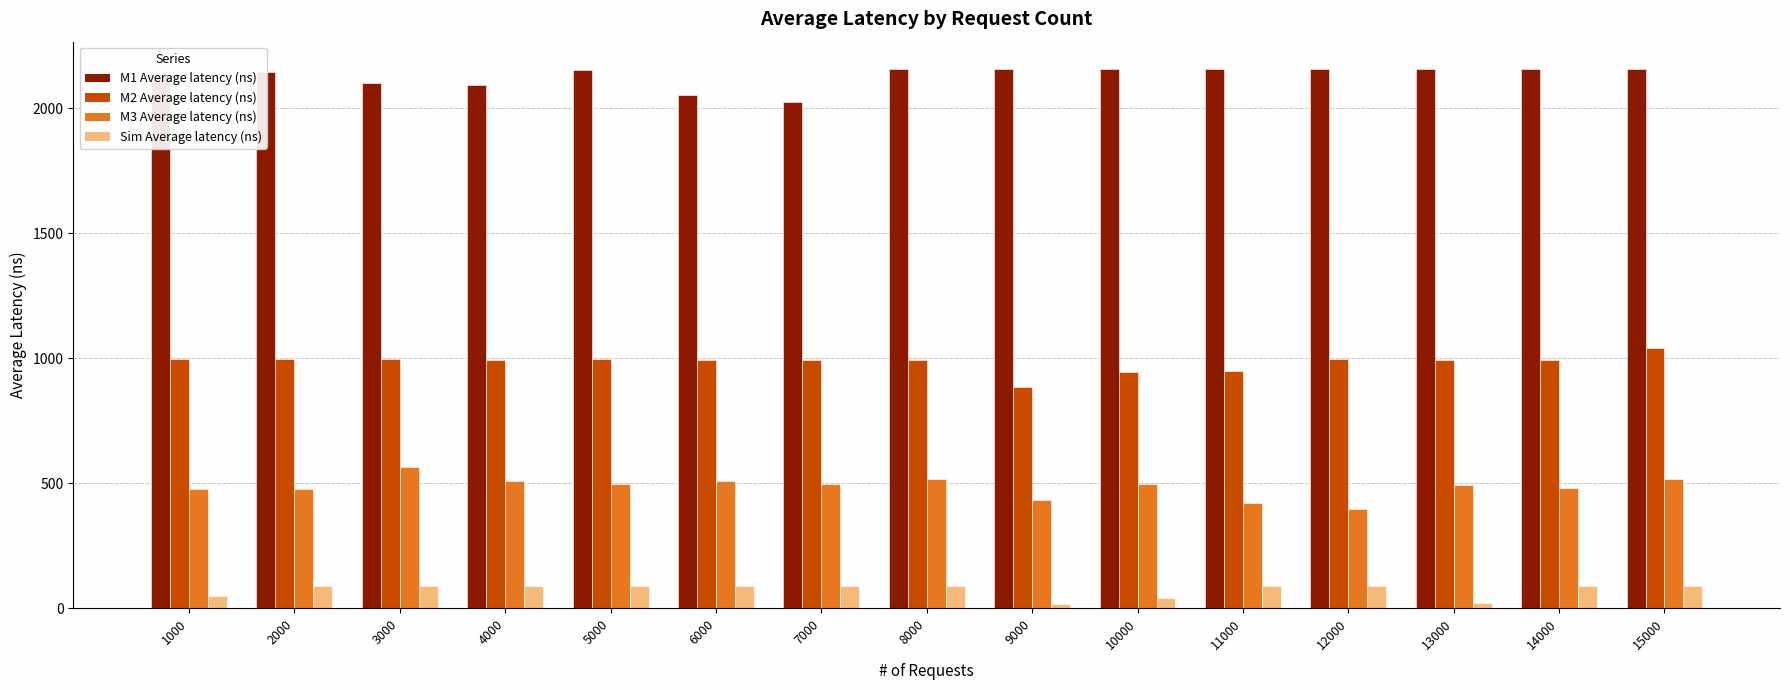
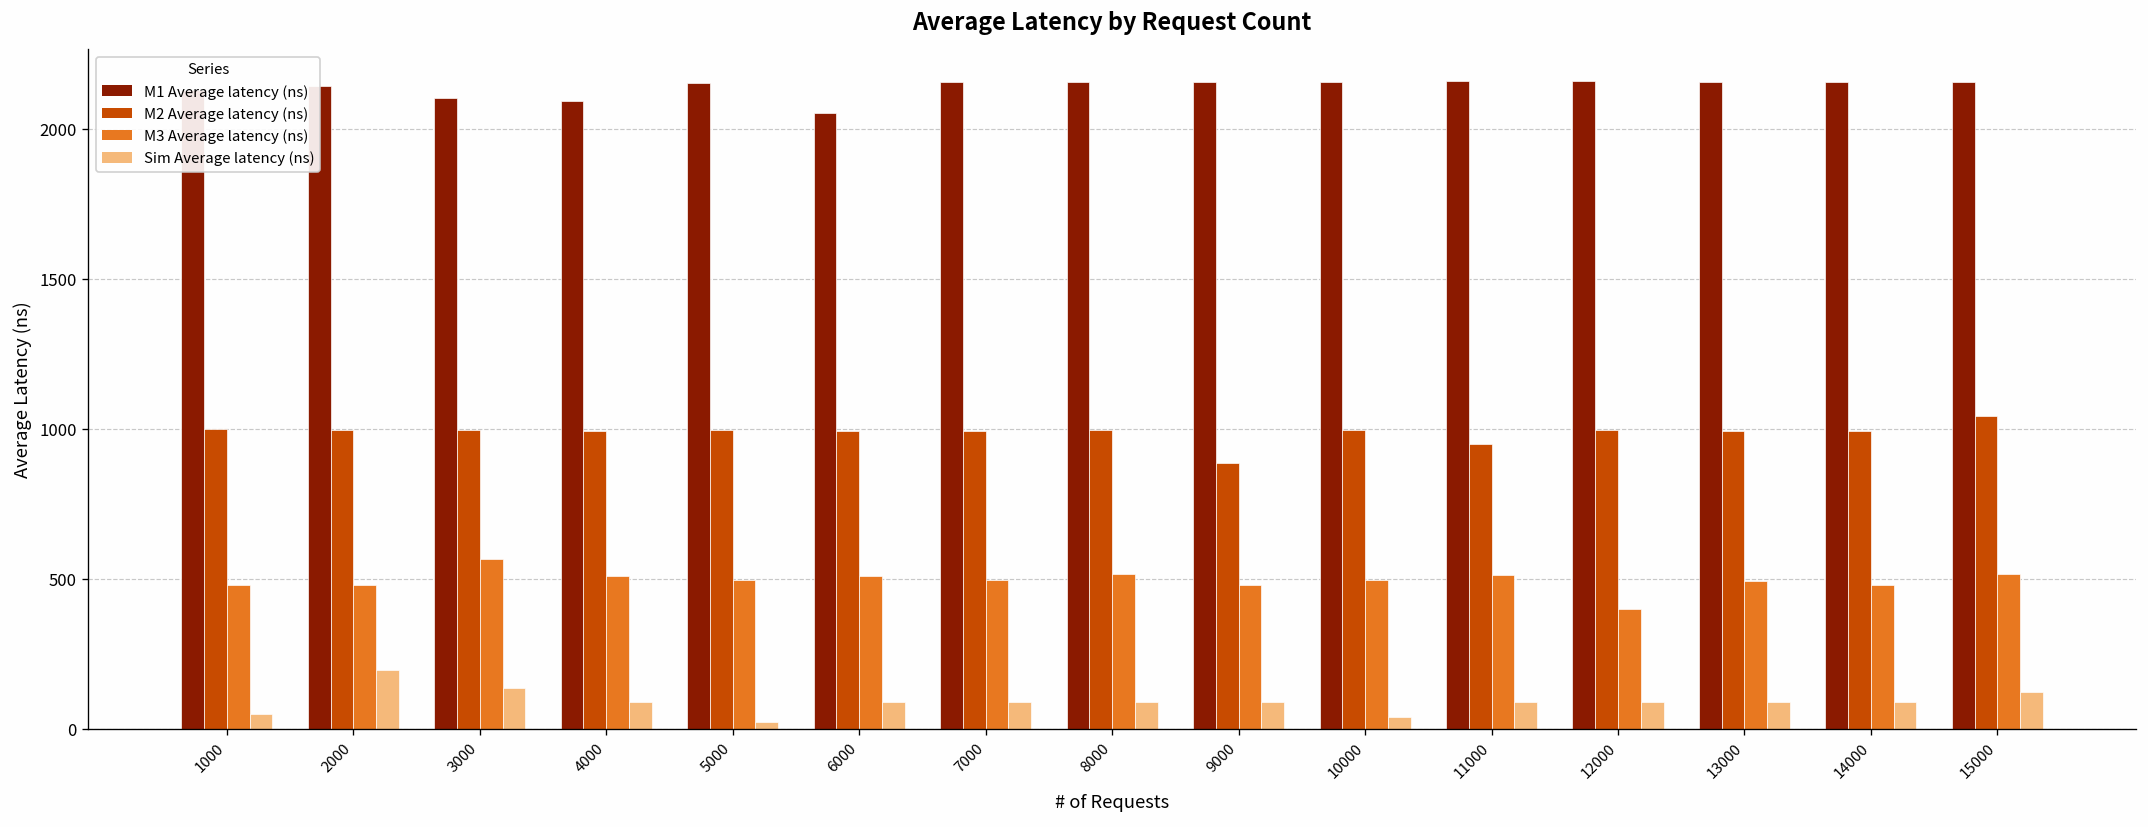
  {
    "M1 Average latency (ns)": {
      "3000": 2100,
      "4000": 2090,
      "5000": 2150,
      "6000": 2050,
-     "7000": 2020,
+     "7000": 2150,
      "8000": 2160,
      "9000": 2160,
      "10000": 2160,
      "11000": 2160,
      "12000": 2160,
      "13000": 2160,
      "14000": 2160,
      "15000": 2160
    },
    "M2 Average latency (ns)": {
      "1000": 1000,
      "2000": 1000,
      "3000": 1000,
      "4000": 990,
      "5000": 990,
      "6000": 990,
      "7000": 990,
      "8000": 990,
      "9000": 890,
-     "10000": 940,
+     "10000": 990,
      "11000": 950,
      "12000": 990,
      "13000": 990,
      "14000": 990,
      "15000": 1040
    },
    "M3 Average latency (ns)": {
      "1000": 480,
      "2000": 480,
      "3000": 570,
      "4000": 510,
      "5000": 500,
      "6000": 510,
      "7000": 500,
      "8000": 520,
-     "9000": 430,
+     "9000": 480,
      "10000": 500,
-     "11000": 420,
+     "11000": 510,
      "12000": 400,
      "13000": 490,
      "14000": 480,
      "15000": 520
    },
    "Sim Average latency (ns)": {
      "1000": 50,
-     "2000": 90,
-     "3000": 90,
+     "2000": 200,
+     "3000": 140,
      "4000": 90,
-     "5000": 90,
+     "5000": 20,
      "6000": 90,
      "7000": 90,
      "8000": 90,
-     "9000": 20,
+     "9000": 90,
      "10000": 40,
      "11000": 90,
      "12000": 90,
-     "13000": 20,
+     "13000": 90,
      "14000": 90,
-     "15000": 90
+     "15000": 120
    }
  }
